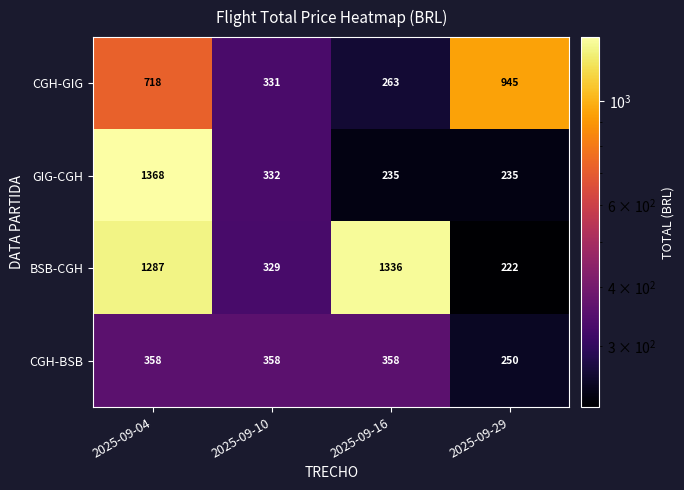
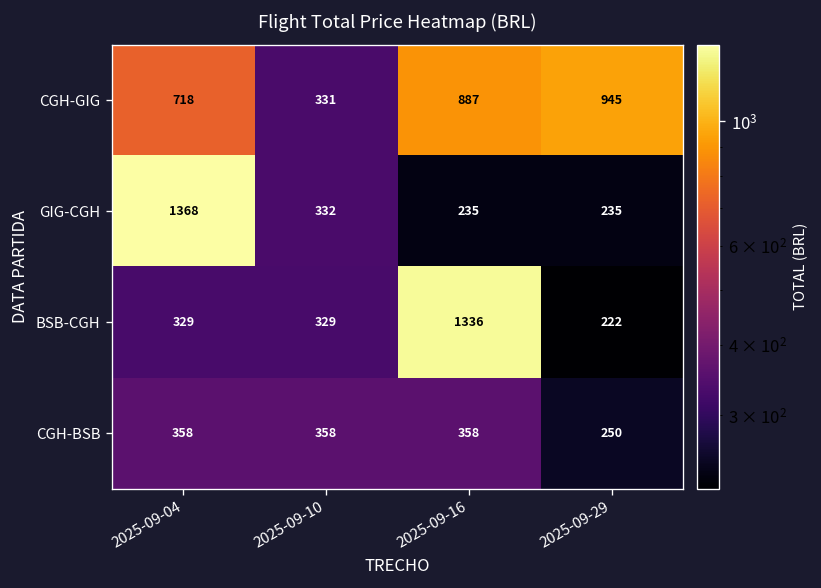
  {
    "CGH-GIG": {
      "2025-09-04": 718,
      "2025-09-10": 331,
-     "2025-09-16": 263,
+     "2025-09-16": 887,
      "2025-09-29": 945
    },
    "GIG-CGH": {
      "2025-09-04": 1368,
      "2025-09-10": 332,
      "2025-09-16": 235,
      "2025-09-29": 235
    },
    "BSB-CGH": {
-     "2025-09-04": 1287,
+     "2025-09-04": 329,
      "2025-09-10": 329,
      "2025-09-16": 1336,
      "2025-09-29": 222
    },
    "CGH-BSB": {
      "2025-09-04": 358,
      "2025-09-10": 358,
      "2025-09-16": 358,
      "2025-09-29": 250
    }
  }
